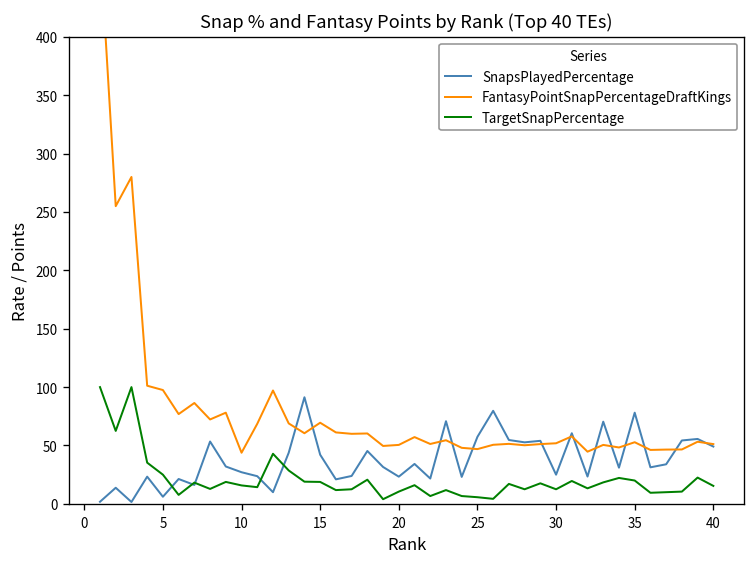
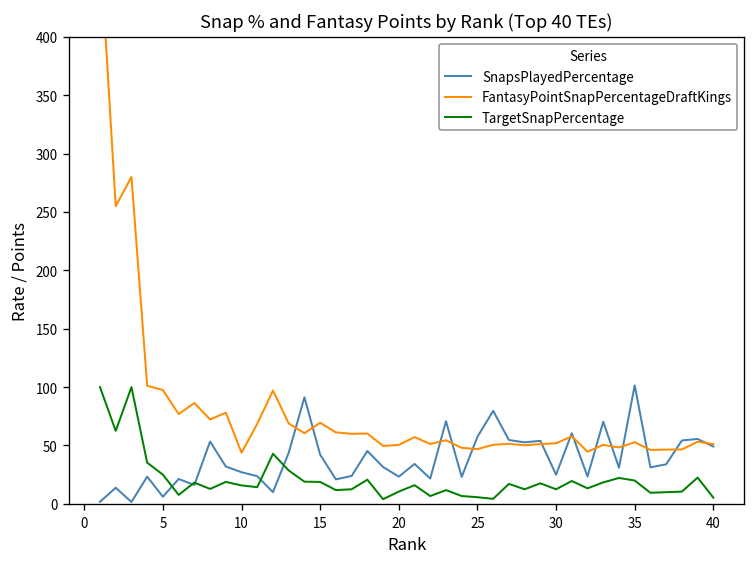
  {
    "SnapsPlayedPercentage": {
      "5": 10,
      "10": 30,
      "15": 40,
      "20": 20,
      "25": 60,
      "30": 30,
-     "35": 80
+     "35": 100
    },
    "FantasyPointSnapPercentageDraftKings": {
      "5": 100,
      "10": 40,
      "15": 70,
      "20": 50,
      "25": 50,
      "30": 50,
      "35": 50
    },
    "TargetSnapPercentage": {
      "5": 30,
      "10": 20,
      "15": 20,
      "20": 10,
      "25": 10,
      "30": 10,
      "35": 20,
-     "40": 20
+     "40": 10
    }
  }
